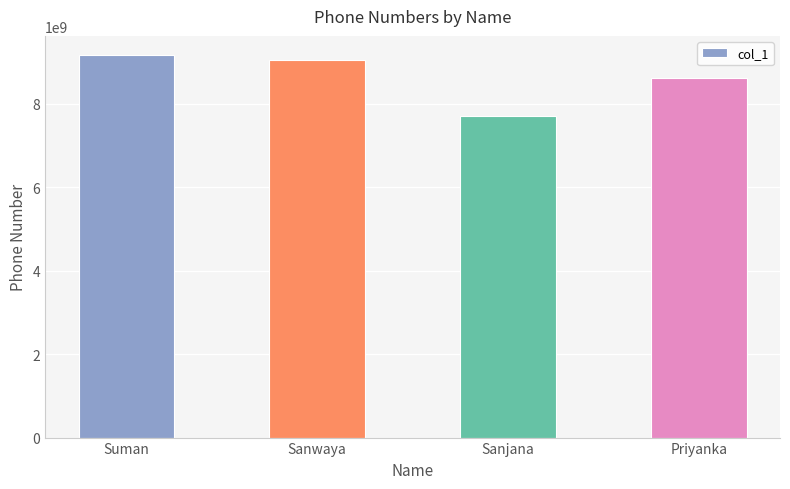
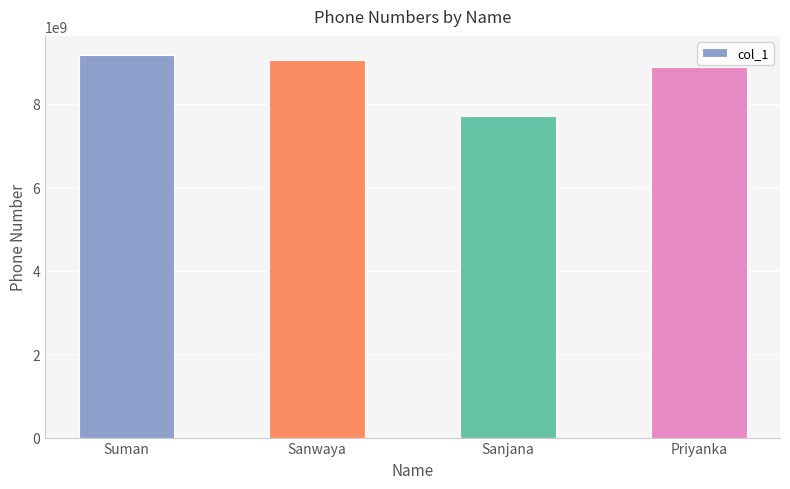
  {
    "Suman": 9200000000,
    "Sanwaya": 9000000000,
    "Sanjana": 7700000000,
-   "Priyanka": 8600000000
+   "Priyanka": 8900000000
  }
